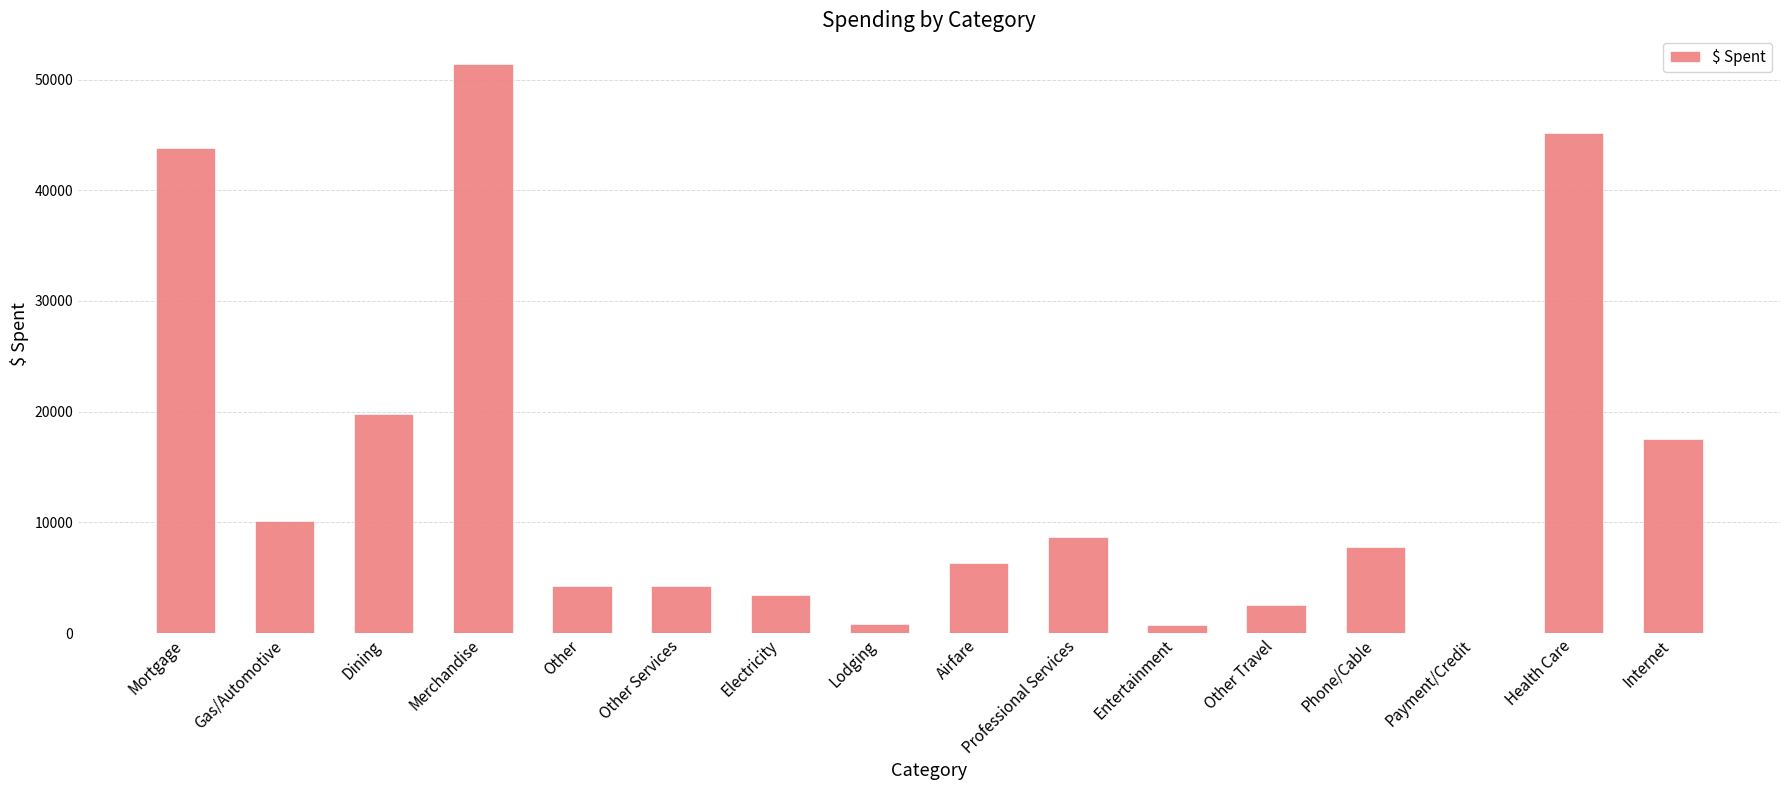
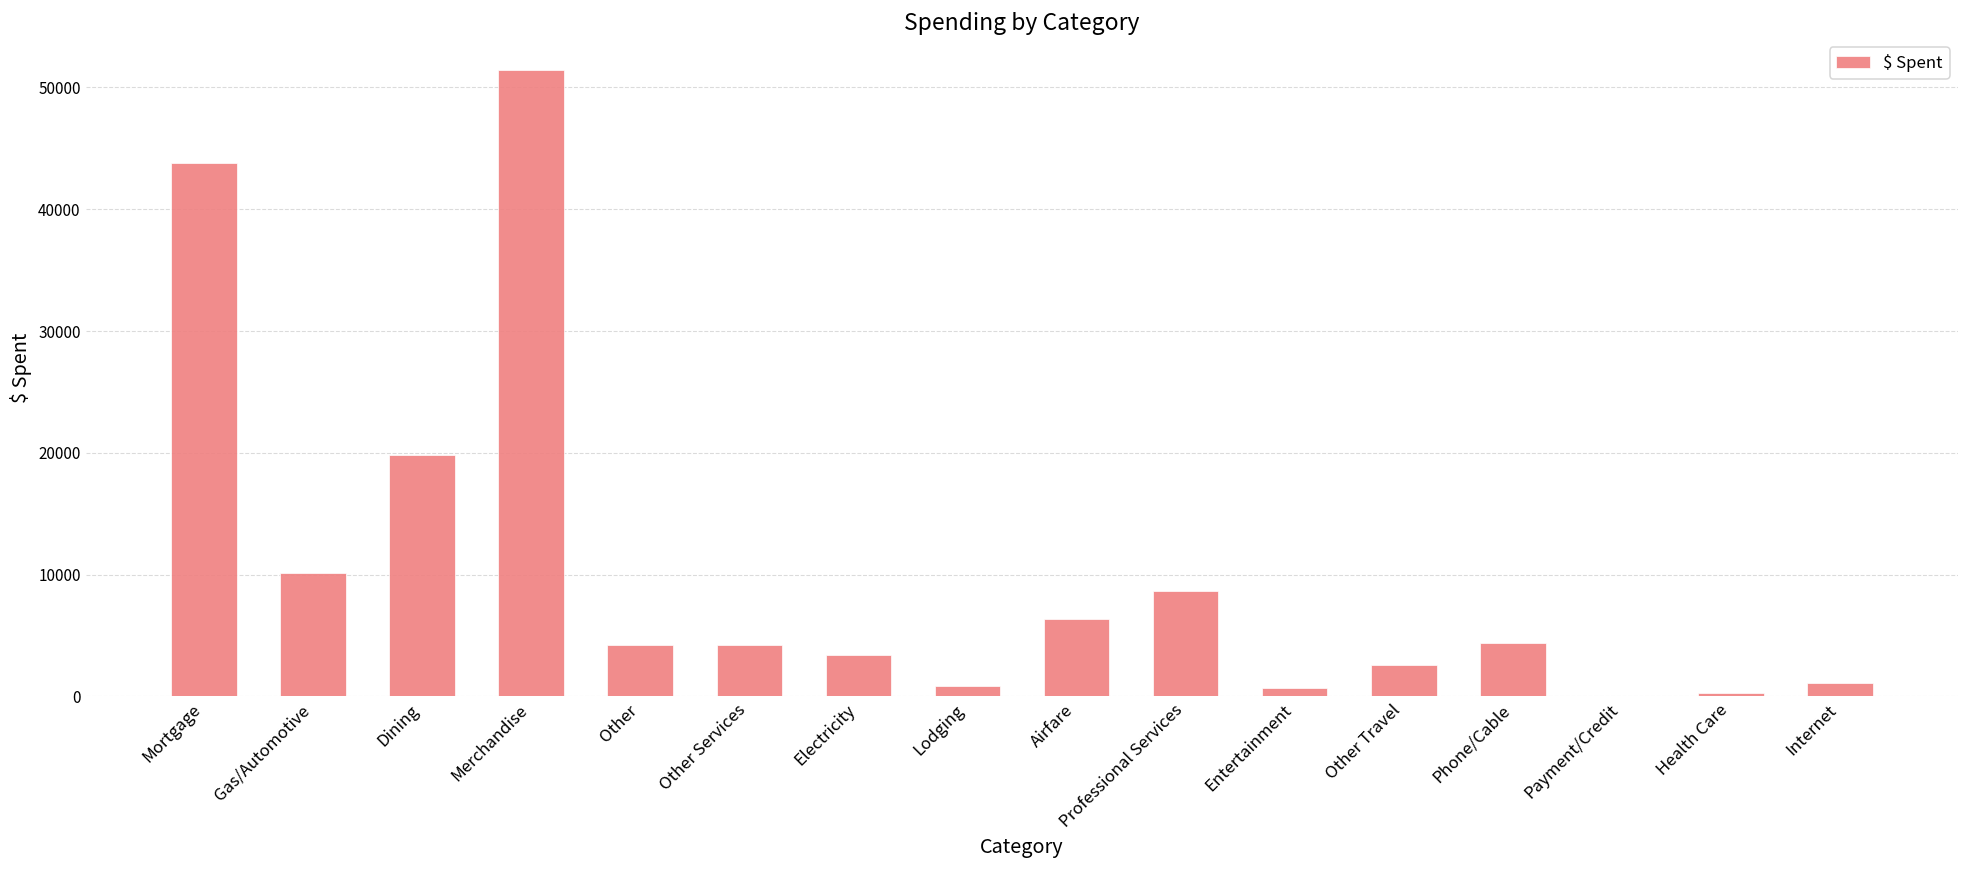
  {
    "Mortgage": 43800,
    "Gas/Automotive": 10200,
    "Dining": 19800,
    "Merchandise": 51400,
    "Other": 4200,
    "Other Services": 4200,
    "Electricity": 3400,
    "Lodging": 800,
    "Airfare": 6300,
    "Professional Services": 8700,
    "Entertainment": 700,
    "Other Travel": 2600,
-   "Phone/Cable": 7800,
+   "Phone/Cable": 4400,
    "Payment/Credit": 0,
-   "Health Care": 45200,
-   "Internet": 17600
+   "Health Care": 300,
+   "Internet": 1100
  }
